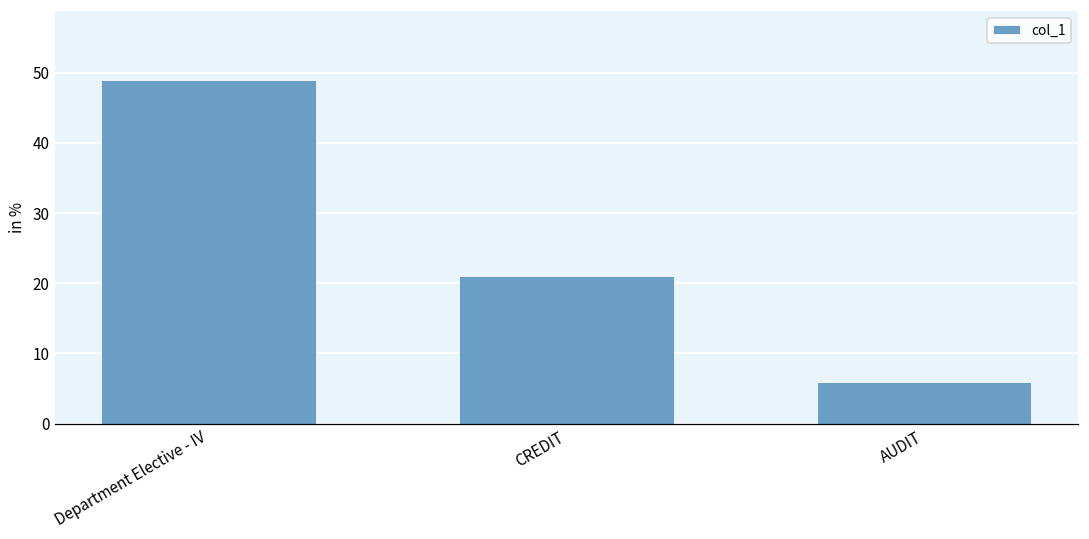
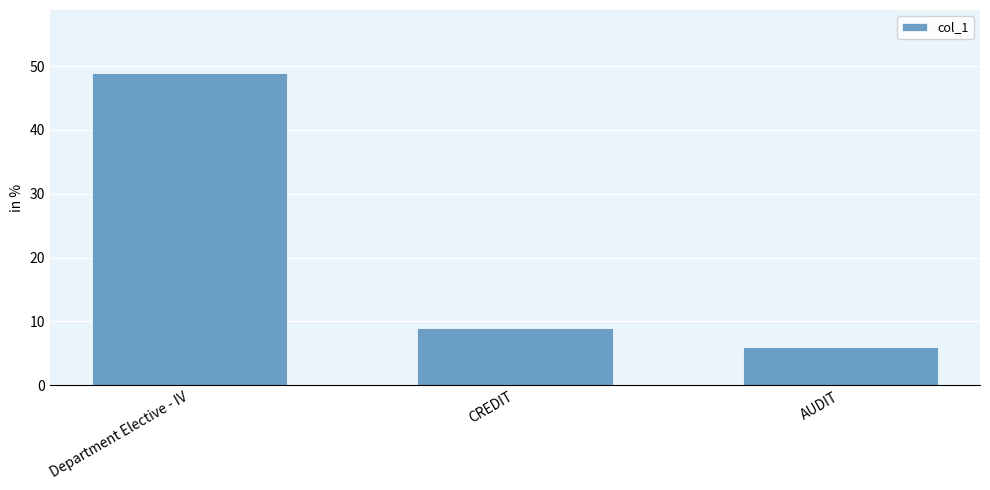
  {
    "Department Elective - IV": 49,
-   "CREDIT": 21,
+   "CREDIT": 9,
    "AUDIT": 6
  }
